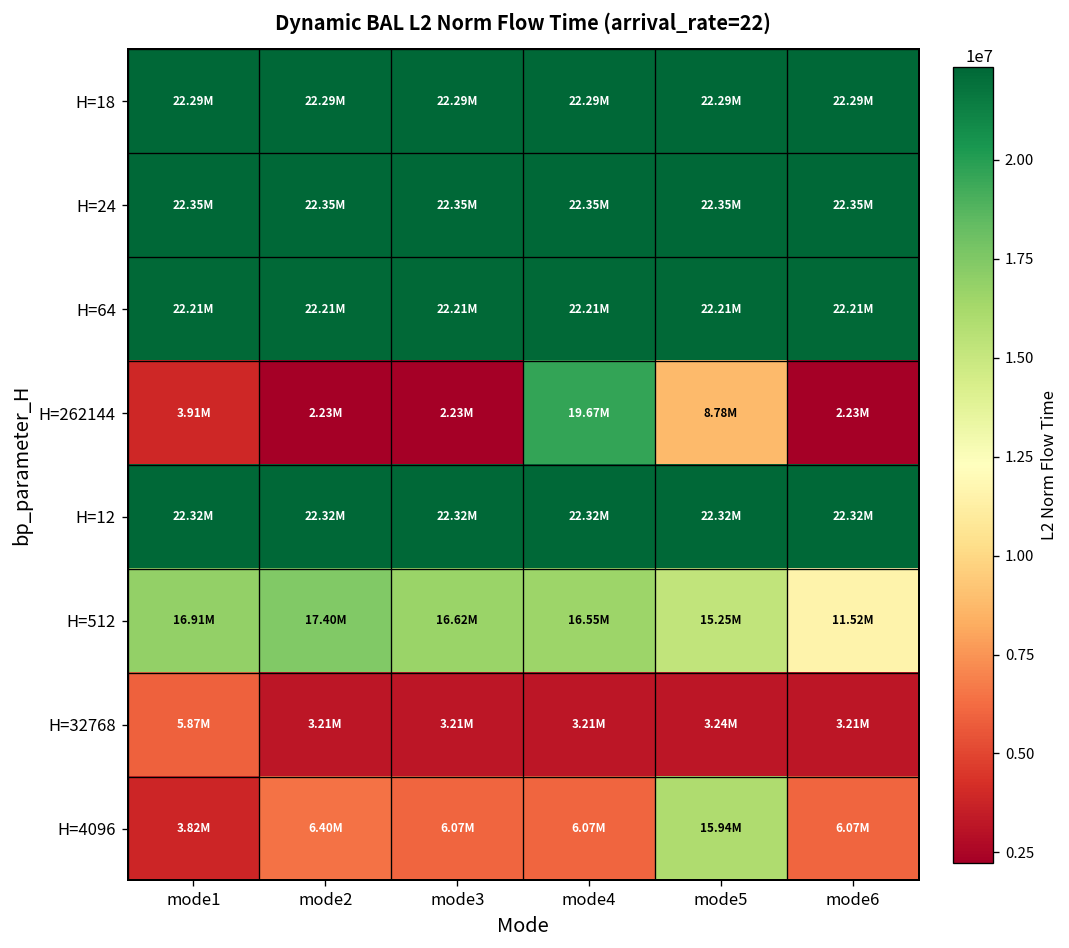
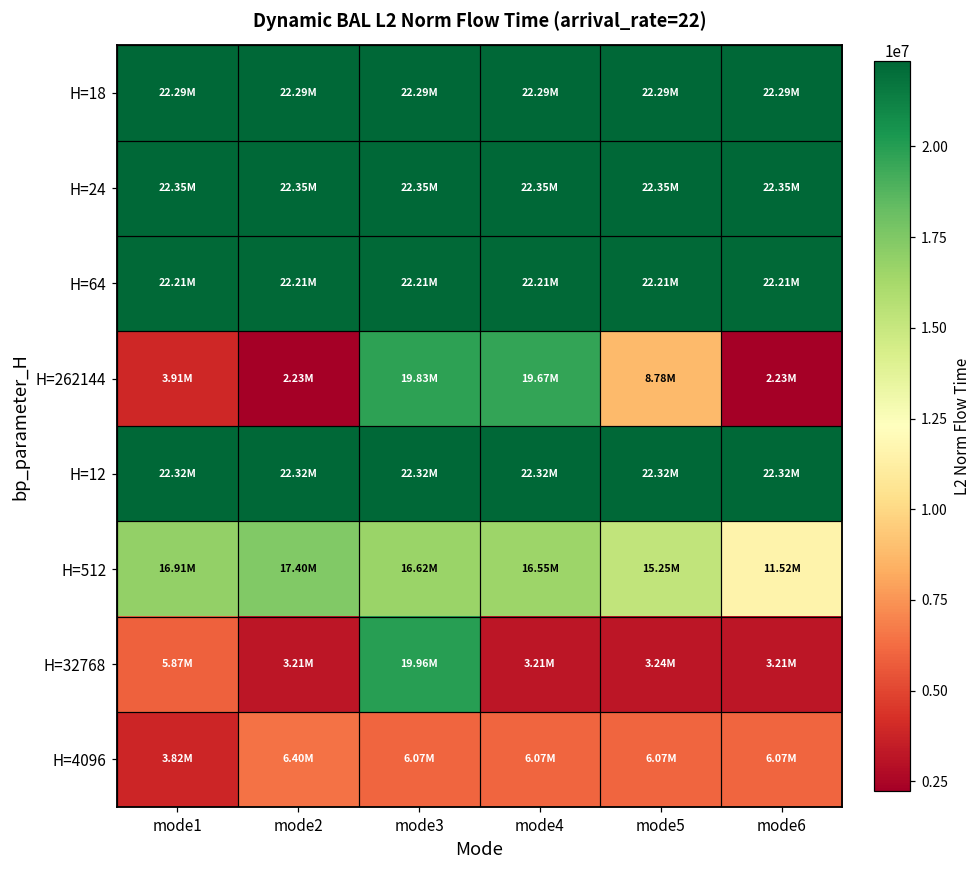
  {
    "H=18": {
      "mode1": "22.29M",
      "mode2": "22.29M",
      "mode3": "22.29M",
      "mode4": "22.29M",
      "mode5": "22.29M",
      "mode6": "22.29M"
    },
    "H=24": {
      "mode1": "22.35M",
      "mode2": "22.35M",
      "mode3": "22.35M",
      "mode4": "22.35M",
      "mode5": "22.35M",
      "mode6": "22.35M"
    },
    "H=64": {
      "mode1": "22.21M",
      "mode2": "22.21M",
      "mode3": "22.21M",
      "mode4": "22.21M",
      "mode5": "22.21M",
      "mode6": "22.21M"
    },
    "H=262144": {
      "mode1": "3.91M",
      "mode2": "2.23M",
-     "mode3": "2.23M",
+     "mode3": "19.83M",
      "mode4": "19.67M",
      "mode5": "8.78M",
      "mode6": "2.23M"
    },
    "H=12": {
      "mode1": "22.32M",
      "mode2": "22.32M",
      "mode3": "22.32M",
      "mode4": "22.32M",
      "mode5": "22.32M",
      "mode6": "22.32M"
    },
    "H=512": {
      "mode1": "16.91M",
      "mode2": "17.40M",
      "mode3": "16.62M",
      "mode4": "16.55M",
      "mode5": "15.25M",
      "mode6": "11.52M"
    },
    "H=32768": {
      "mode1": "5.87M",
      "mode2": "3.21M",
-     "mode3": "3.21M",
+     "mode3": "19.96M",
      "mode4": "3.21M",
      "mode5": "3.24M",
      "mode6": "3.21M"
    },
    "H=4096": {
      "mode1": "3.82M",
      "mode2": "6.40M",
      "mode3": "6.07M",
      "mode4": "6.07M",
-     "mode5": "15.94M",
+     "mode5": "6.07M",
      "mode6": "6.07M"
    }
  }
